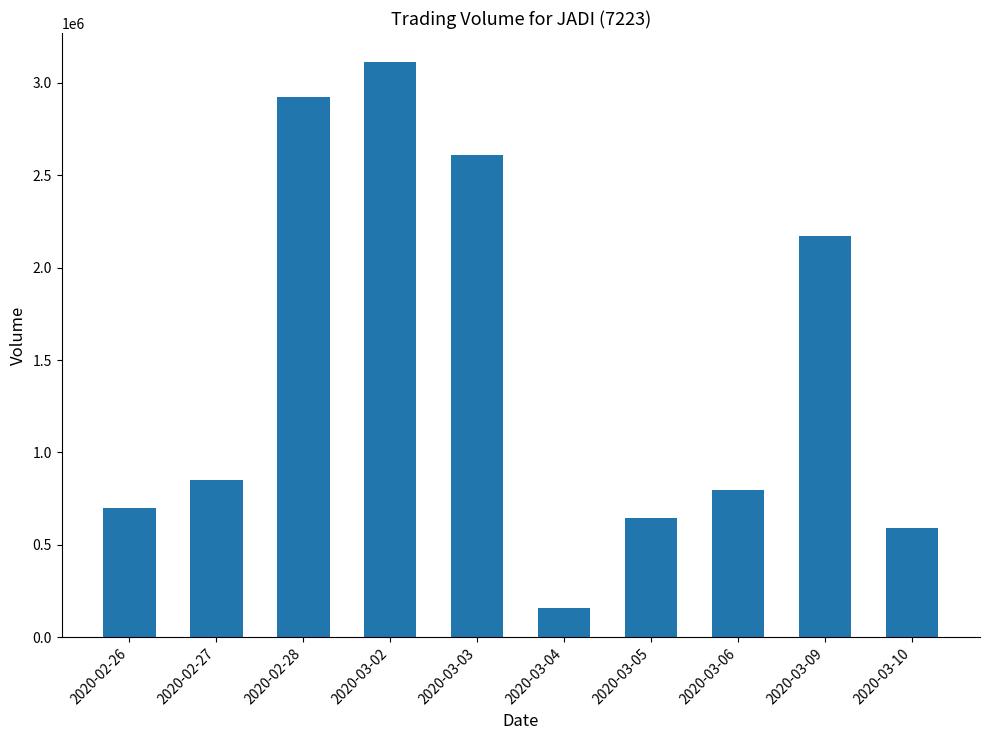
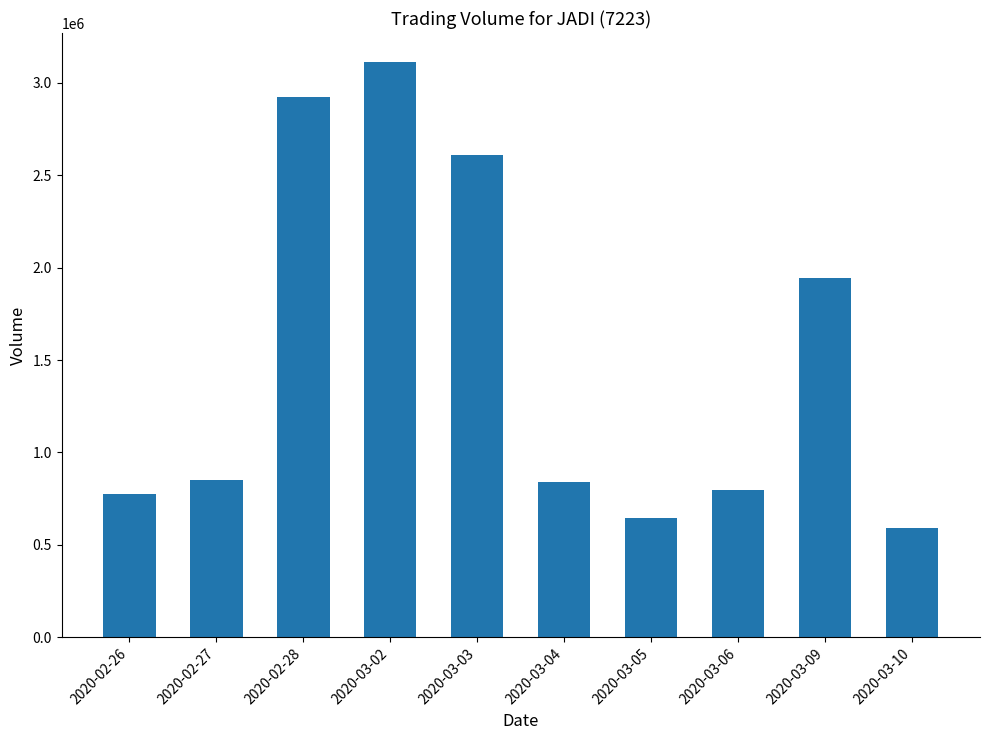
  {
-   "2020-02-26": 700000,
+   "2020-02-26": 780000,
    "2020-02-27": 850000,
    "2020-02-28": 2930000,
    "2020-03-02": 3110000,
    "2020-03-03": 2610000,
-   "2020-03-04": 160000,
+   "2020-03-04": 840000,
    "2020-03-05": 650000,
    "2020-03-06": 800000,
-   "2020-03-09": 2170000,
+   "2020-03-09": 1950000,
    "2020-03-10": 590000
  }
